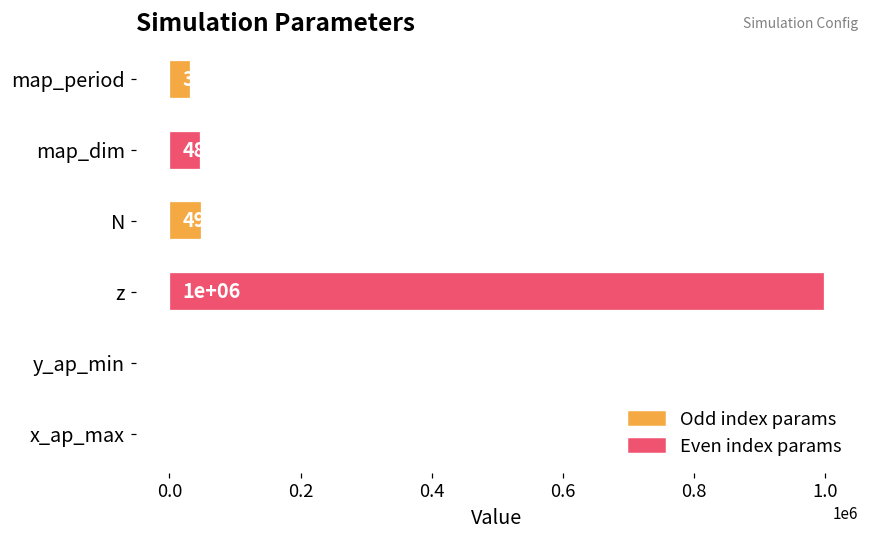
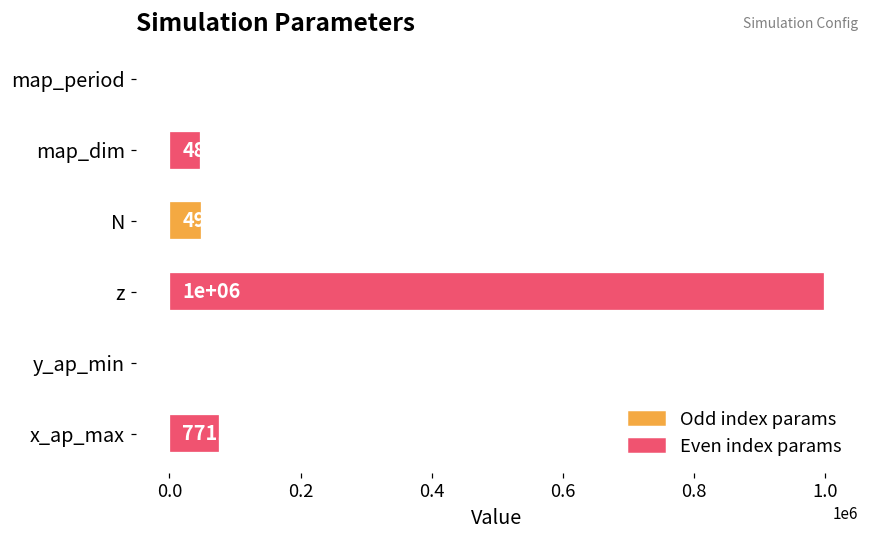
  {
-   "map_period": 30000,
+   "map_period": 0,
    "map_dim": 50000,
    "N": 50000,
-   "x_ap_max": 0
+   "x_ap_max": 80000
  }
